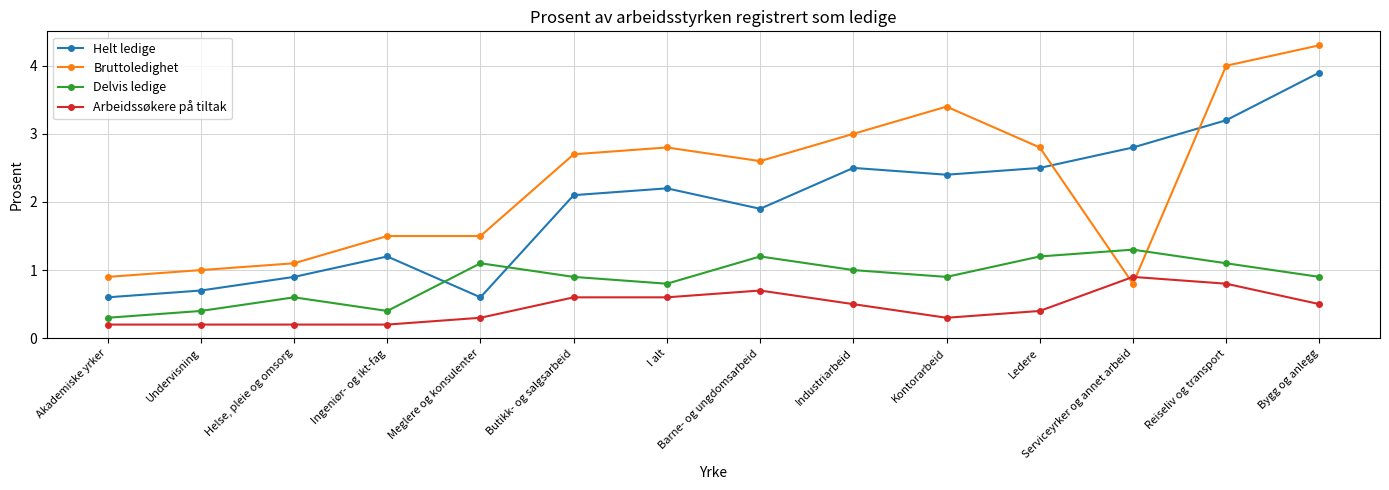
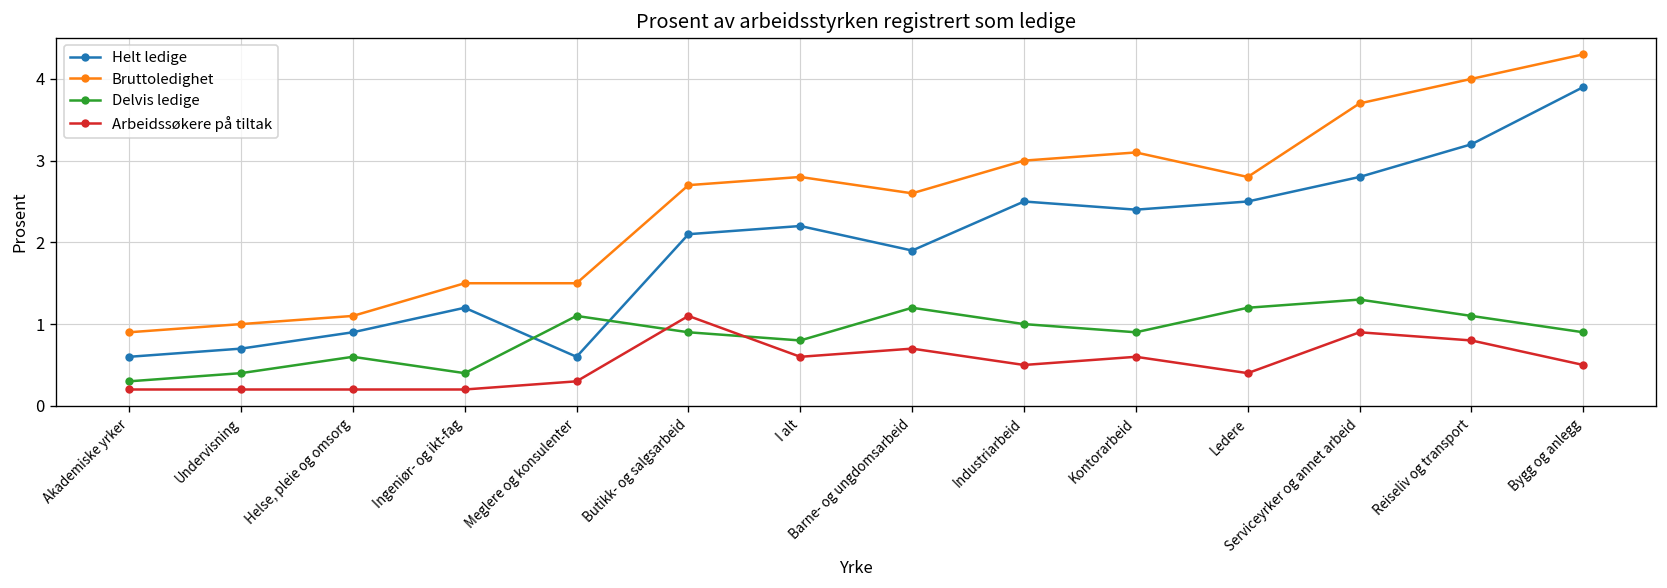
  {
    "Helt ledige": {
      "Akademiske yrker": 0.6,
      "Undervisning": 0.7,
      "Helse, pleie og omsorg": 0.9,
      "Ingeniør- og ikt-fag": 1.2,
      "Meglere og konsulenter": 0.6,
      "Butikk- og salgsarbeid": 2.1,
      "I alt": 2.2,
      "Barne- og ungdomsarbeid": 1.9,
      "Industriarbeid": 2.5,
      "Kontorarbeid": 2.4,
      "Ledere": 2.5,
      "Serviceyrker og annet arbeid": 2.8,
      "Reiseliv og transport": 3.2,
      "Bygg og anlegg": 3.9
    },
    "Bruttoledighet": {
      "Akademiske yrker": 0.9,
      "Undervisning": 1.0,
      "Helse, pleie og omsorg": 1.1,
      "Ingeniør- og ikt-fag": 1.5,
      "Meglere og konsulenter": 1.5,
      "Butikk- og salgsarbeid": 2.7,
      "I alt": 2.8,
      "Barne- og ungdomsarbeid": 2.6,
      "Industriarbeid": 3.0,
-     "Kontorarbeid": 3.4,
+     "Kontorarbeid": 3.1,
      "Ledere": 2.8,
-     "Serviceyrker og annet arbeid": 0.8,
+     "Serviceyrker og annet arbeid": 3.7,
      "Reiseliv og transport": 4.0,
      "Bygg og anlegg": 4.3
    },
    "Delvis ledige": {
      "Akademiske yrker": 0.3,
      "Undervisning": 0.4,
      "Helse, pleie og omsorg": 0.6,
      "Ingeniør- og ikt-fag": 0.4,
      "Meglere og konsulenter": 1.1,
      "Butikk- og salgsarbeid": 0.9,
      "I alt": 0.8,
      "Barne- og ungdomsarbeid": 1.2,
      "Industriarbeid": 1.0,
      "Kontorarbeid": 0.9,
      "Ledere": 1.2,
      "Serviceyrker og annet arbeid": 1.3,
      "Reiseliv og transport": 1.1,
      "Bygg og anlegg": 0.9
    },
    "Arbeidssøkere på tiltak": {
      "Akademiske yrker": 0.2,
      "Undervisning": 0.2,
      "Helse, pleie og omsorg": 0.2,
      "Ingeniør- og ikt-fag": 0.2,
      "Meglere og konsulenter": 0.3,
-     "Butikk- og salgsarbeid": 0.6,
+     "Butikk- og salgsarbeid": 1.1,
      "I alt": 0.6,
      "Barne- og ungdomsarbeid": 0.7,
      "Industriarbeid": 0.5,
-     "Kontorarbeid": 0.3,
+     "Kontorarbeid": 0.6,
      "Ledere": 0.4,
      "Serviceyrker og annet arbeid": 0.9,
      "Reiseliv og transport": 0.8,
      "Bygg og anlegg": 0.5
    }
  }
